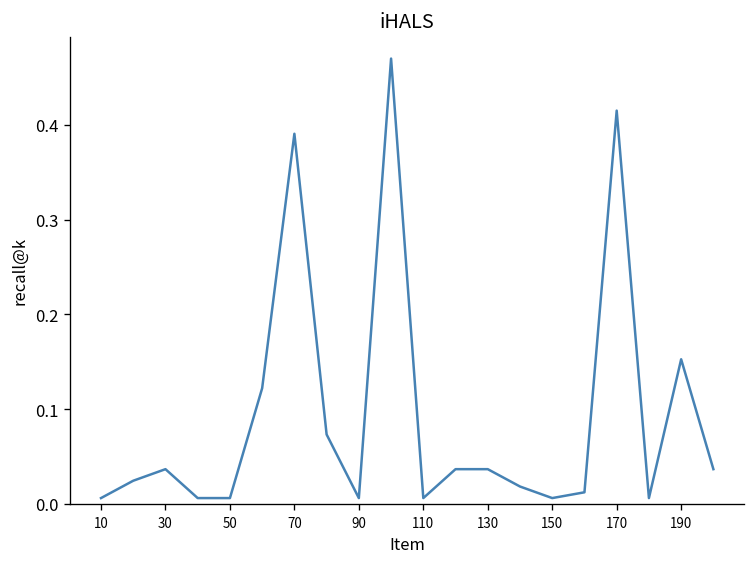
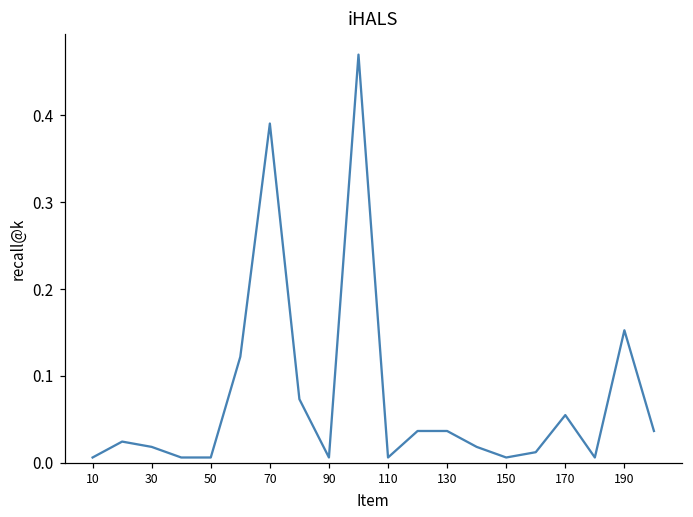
  {
    "10": 0.01,
-   "30": 0.04,
+   "30": 0.02,
    "50": 0.01,
    "70": 0.39,
    "90": 0.01,
    "110": 0.01,
    "130": 0.04,
    "150": 0.01,
-   "170": 0.42,
+   "170": 0.05,
    "190": 0.15
  }
